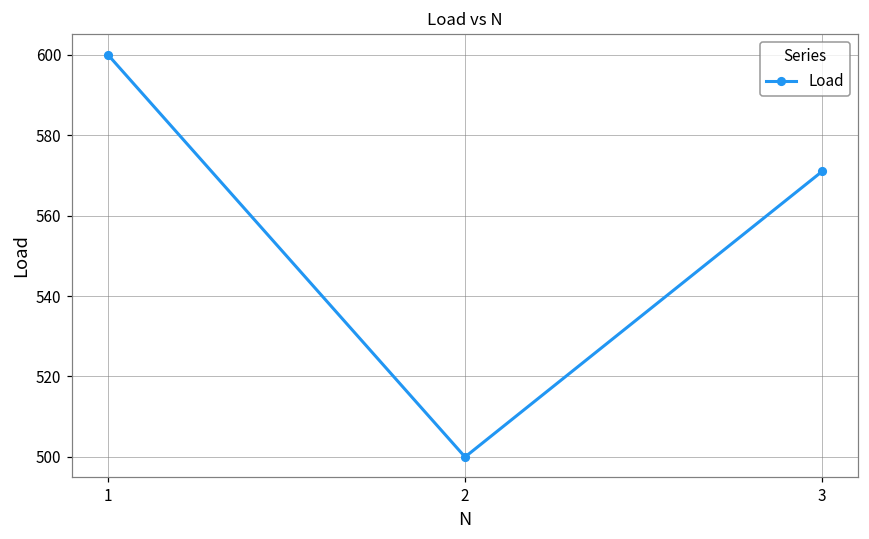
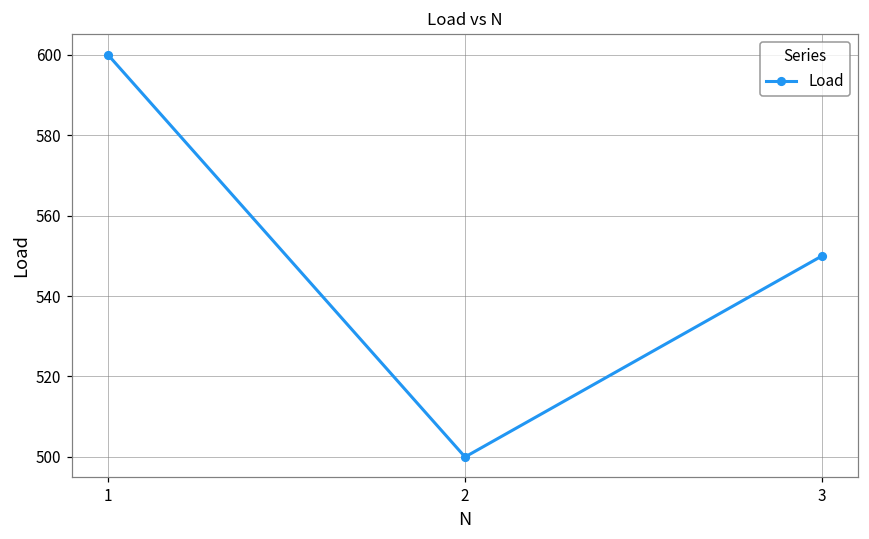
  {
    "1": 600,
    "2": 500,
-   "3": 571
+   "3": 550
  }
